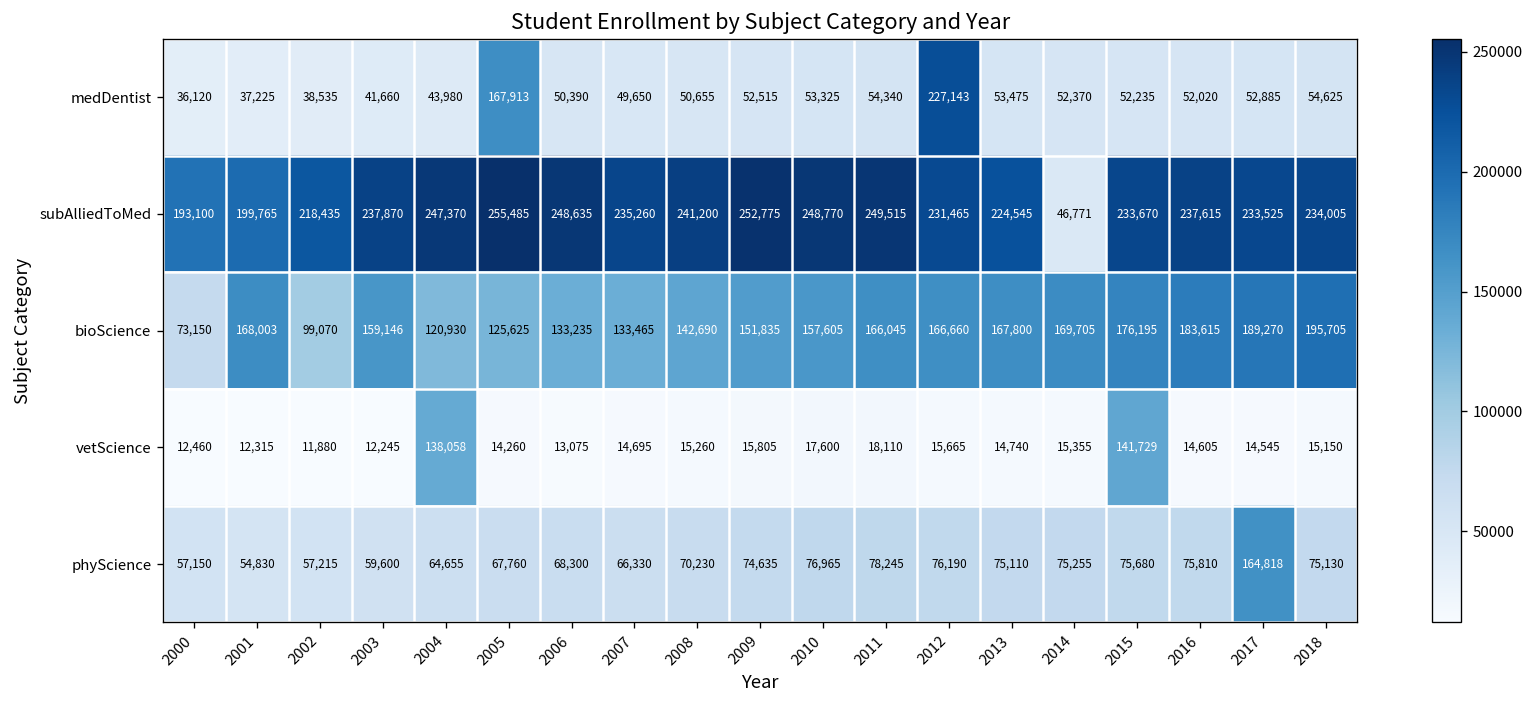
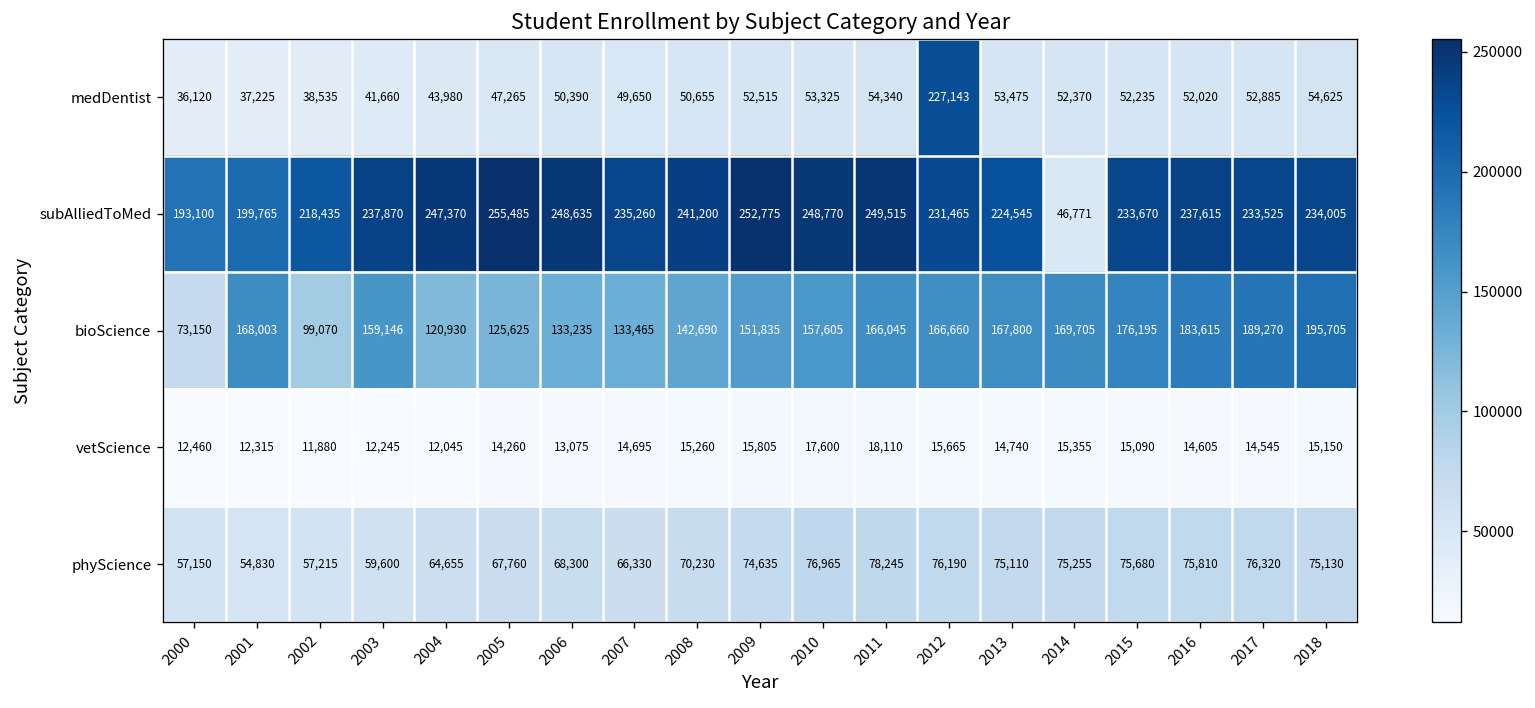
  {
    "medDentist": {
      "2000": "36,120",
      "2001": "37,225",
      "2002": "38,535",
      "2003": "41,660",
      "2004": "43,980",
-     "2005": "167,913",
+     "2005": "47,265",
      "2006": "50,390",
      "2007": "49,650",
      "2008": "50,655",
      "2009": "52,515",
      "2010": "53,325",
      "2011": "54,340",
      "2012": "227,143",
      "2013": "53,475",
      "2014": "52,370",
      "2015": "52,235",
      "2016": "52,020",
      "2017": "52,885",
      "2018": "54,625"
    },
    "subAlliedToMed": {
      "2000": "193,100",
      "2001": "199,765",
      "2002": "218,435",
      "2003": "237,870",
      "2004": "247,370",
      "2005": "255,485",
      "2006": "248,635",
      "2007": "235,260",
      "2008": "241,200",
      "2009": "252,775",
      "2010": "248,770",
      "2011": "249,515",
      "2012": "231,465",
      "2013": "224,545",
      "2014": "46,771",
      "2015": "233,670",
      "2016": "237,615",
      "2017": "233,525",
      "2018": "234,005"
    },
    "bioScience": {
      "2000": "73,150",
      "2001": "168,003",
      "2002": "99,070",
      "2003": "159,146",
      "2004": "120,930",
      "2005": "125,625",
      "2006": "133,235",
      "2007": "133,465",
      "2008": "142,690",
      "2009": "151,835",
      "2010": "157,605",
      "2011": "166,045",
      "2012": "166,660",
      "2013": "167,800",
      "2014": "169,705",
      "2015": "176,195",
      "2016": "183,615",
      "2017": "189,270",
      "2018": "195,705"
    },
    "vetScience": {
      "2000": "12,460",
      "2001": "12,315",
      "2002": "11,880",
      "2003": "12,245",
-     "2004": "138,058",
+     "2004": "12,045",
      "2005": "14,260",
      "2006": "13,075",
      "2007": "14,695",
      "2008": "15,260",
      "2009": "15,805",
      "2010": "17,600",
      "2011": "18,110",
      "2012": "15,665",
      "2013": "14,740",
      "2014": "15,355",
-     "2015": "141,729",
+     "2015": "15,090",
      "2016": "14,605",
      "2017": "14,545",
      "2018": "15,150"
    },
    "phyScience": {
      "2000": "57,150",
      "2001": "54,830",
      "2002": "57,215",
      "2003": "59,600",
      "2004": "64,655",
      "2005": "67,760",
      "2006": "68,300",
      "2007": "66,330",
      "2008": "70,230",
      "2009": "74,635",
      "2010": "76,965",
      "2011": "78,245",
      "2012": "76,190",
      "2013": "75,110",
      "2014": "75,255",
      "2015": "75,680",
      "2016": "75,810",
-     "2017": "164,818",
+     "2017": "76,320",
      "2018": "75,130"
    }
  }
